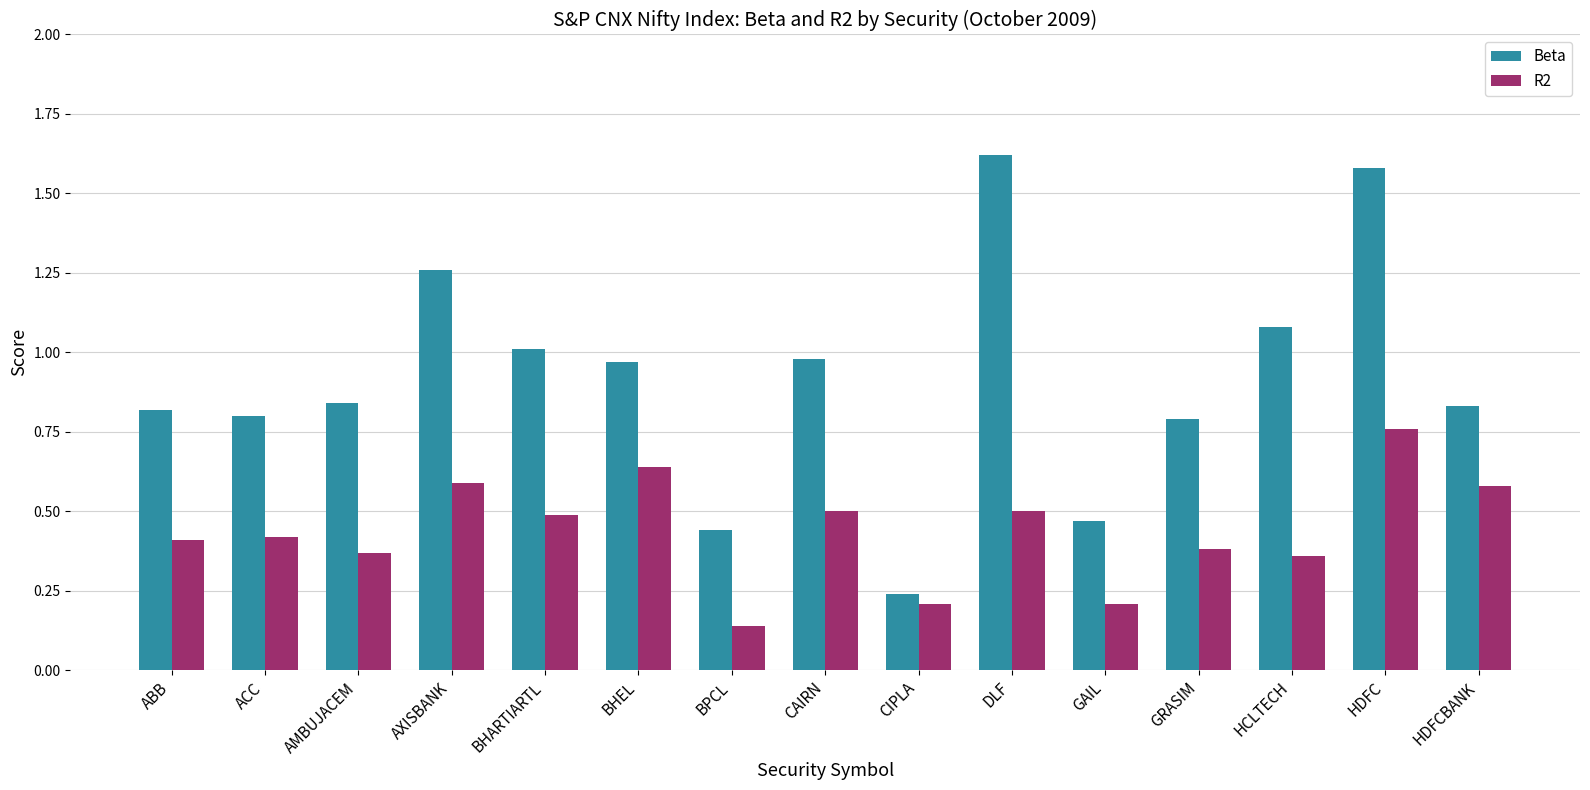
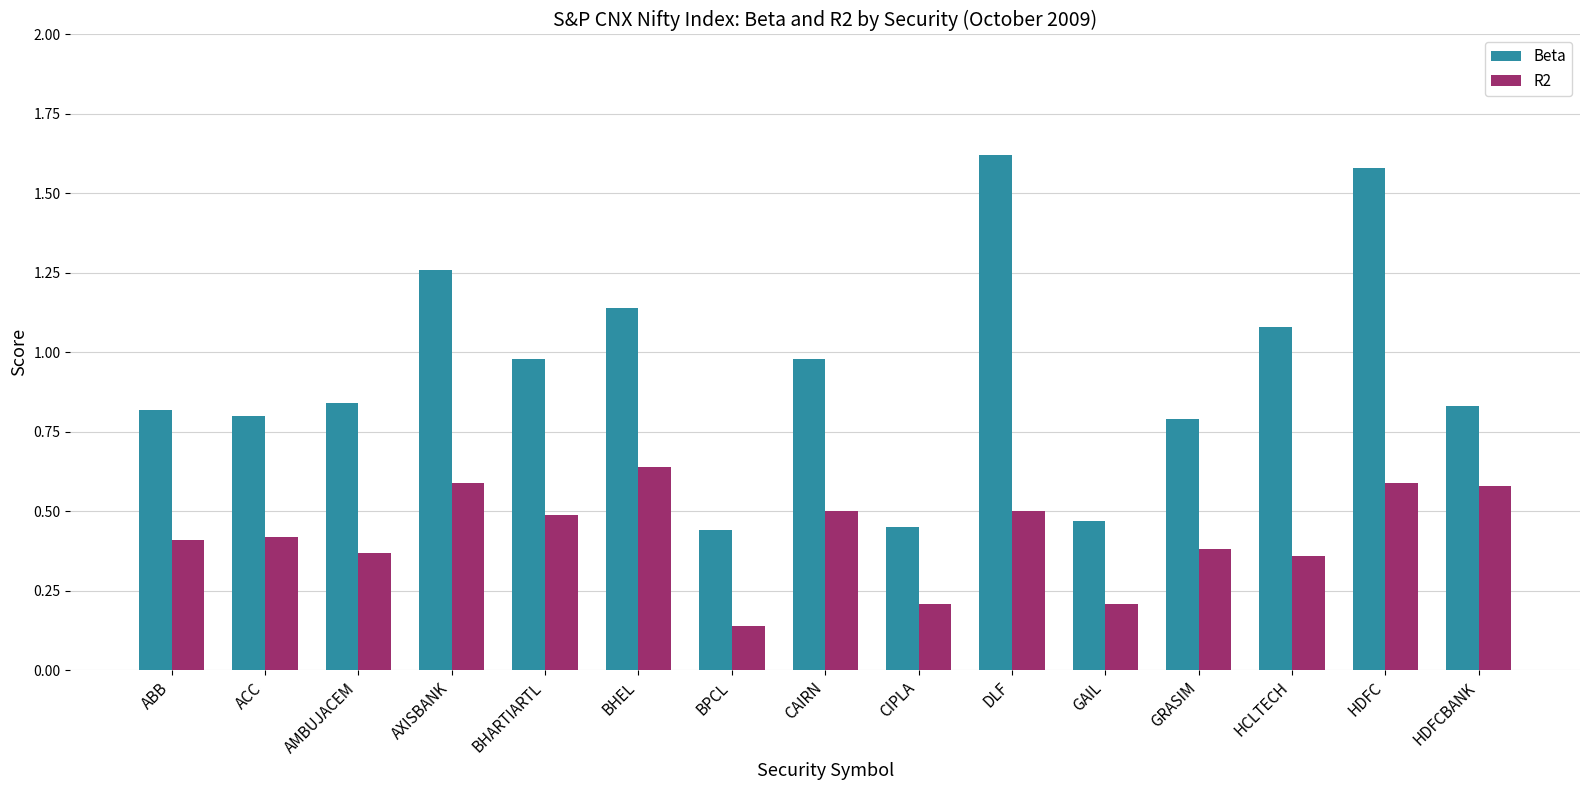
  {
    "Beta": {
      "ABB": 0.82,
      "ACC": 0.80,
      "AMBUJACEM": 0.84,
      "AXISBANK": 1.26,
-     "BHARTIARTL": 1.01,
-     "BHEL": 0.97,
+     "BHARTIARTL": 0.98,
+     "BHEL": 1.14,
      "BPCL": 0.44,
      "CAIRN": 0.98,
-     "CIPLA": 0.24,
+     "CIPLA": 0.45,
      "DLF": 1.62,
      "GAIL": 0.47,
      "GRASIM": 0.79,
      "HCLTECH": 1.08,
      "HDFC": 1.58,
      "HDFCBANK": 0.83
    },
    "R2": {
      "ABB": 0.41,
      "ACC": 0.42,
      "AMBUJACEM": 0.37,
      "AXISBANK": 0.59,
      "BHARTIARTL": 0.49,
      "BHEL": 0.64,
      "BPCL": 0.14,
      "CAIRN": 0.50,
      "CIPLA": 0.21,
      "DLF": 0.50,
      "GAIL": 0.21,
      "GRASIM": 0.38,
      "HCLTECH": 0.36,
-     "HDFC": 0.76,
+     "HDFC": 0.59,
      "HDFCBANK": 0.58
    }
  }
